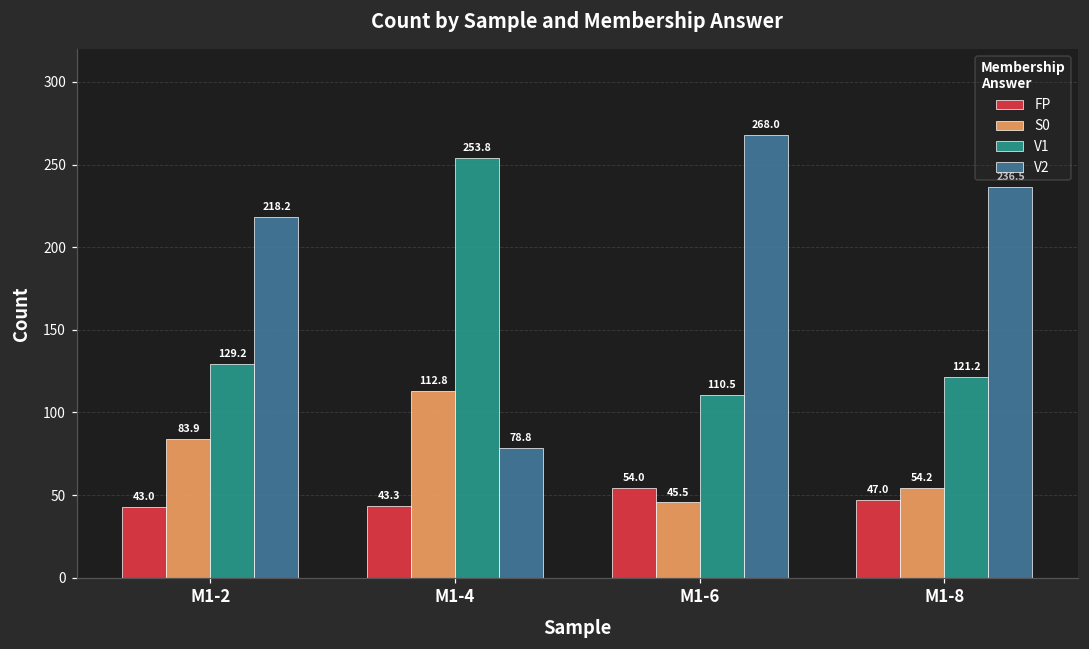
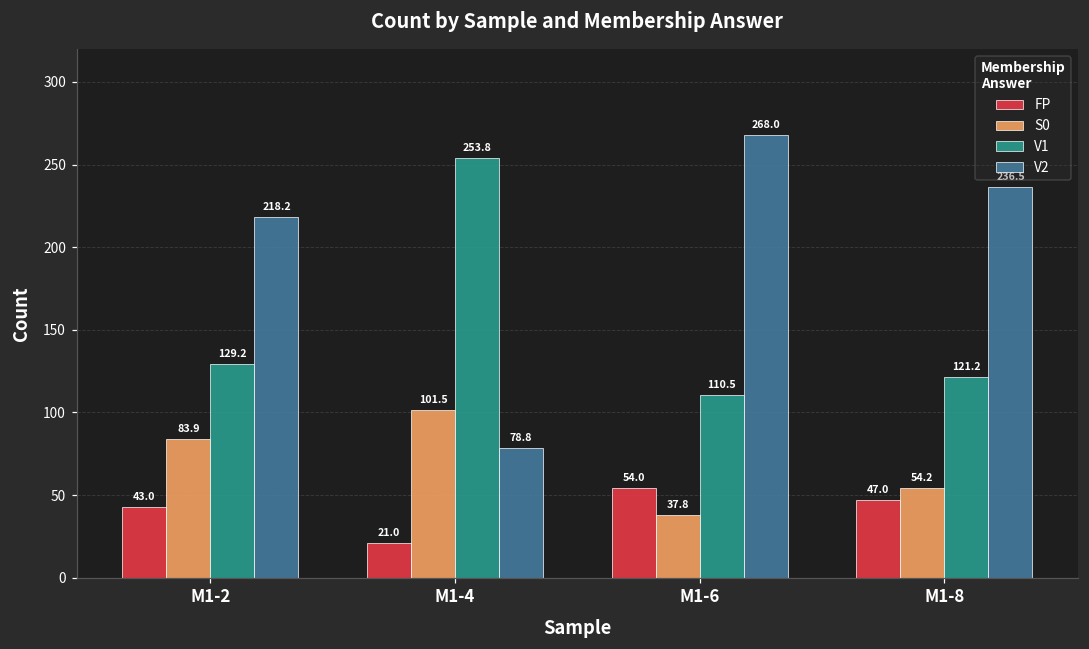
  {
    "FP": {
      "M1-2": 43.0,
-     "M1-4": 43.3,
+     "M1-4": 21.0,
      "M1-6": 54.0,
      "M1-8": 47.0
    },
    "S0": {
      "M1-2": 83.9,
-     "M1-4": 112.8,
-     "M1-6": 45.5,
+     "M1-4": 101.5,
+     "M1-6": 37.8,
      "M1-8": 54.2
    }
  }
